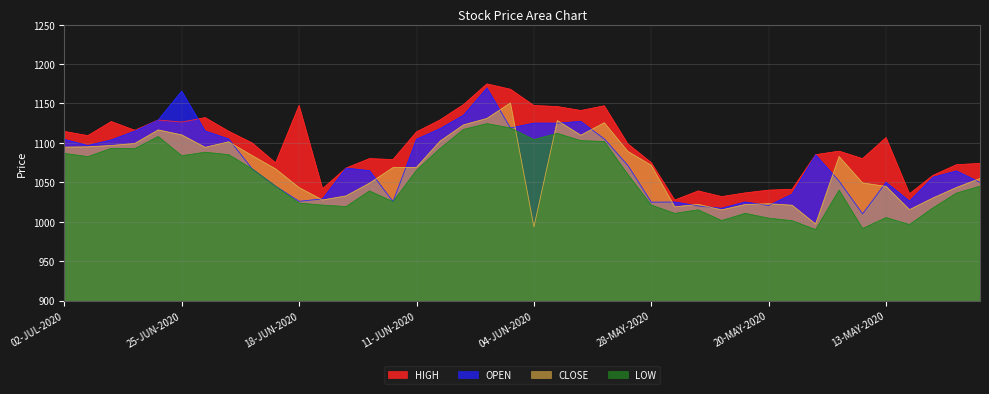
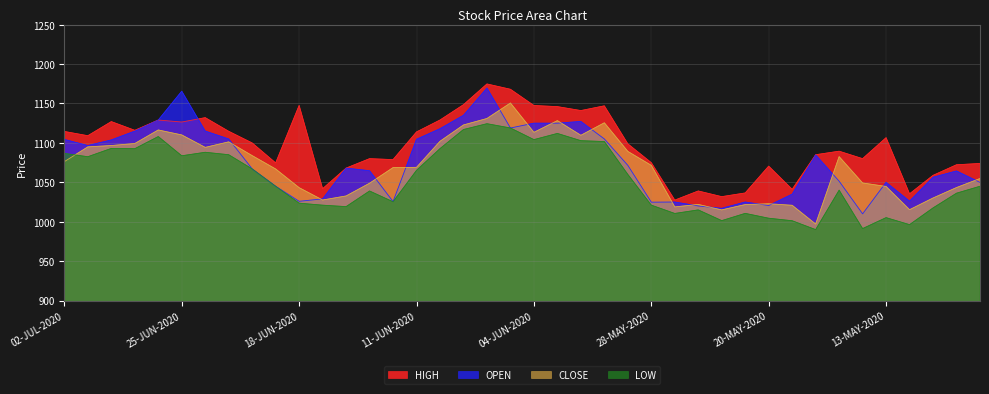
  {
    "HIGH": {
      "02-JUL-2020": 1110,
      "25-JUN-2020": 1130,
      "18-JUN-2020": 1150,
      "11-JUN-2020": 1110,
      "04-JUN-2020": 1150,
      "28-MAY-2020": 1070,
-     "20-MAY-2020": 1040,
+     "20-MAY-2020": 1070,
      "13-MAY-2020": 1110
    },
    "OPEN": {
      "02-JUL-2020": 1100,
      "25-JUN-2020": 1170,
      "11-JUN-2020": 1100,
      "04-JUN-2020": 1130,
      "28-MAY-2020": 1020,
      "13-MAY-2020": 1050
    },
    "CLOSE": {
-     "02-JUL-2020": 1090,
+     "02-JUL-2020": 1080,
      "25-JUN-2020": 1110,
      "18-JUN-2020": 1040,
      "11-JUN-2020": 1070,
-     "04-JUN-2020": 990,
+     "04-JUN-2020": 1110,
      "28-MAY-2020": 1070,
      "13-MAY-2020": 1040
    },
    "LOW": {
      "02-JUL-2020": 1090,
      "25-JUN-2020": 1080,
      "11-JUN-2020": 1070,
      "04-JUN-2020": 1100,
      "28-MAY-2020": 1020,
      "20-MAY-2020": 1000,
      "13-MAY-2020": 1010
    }
  }
